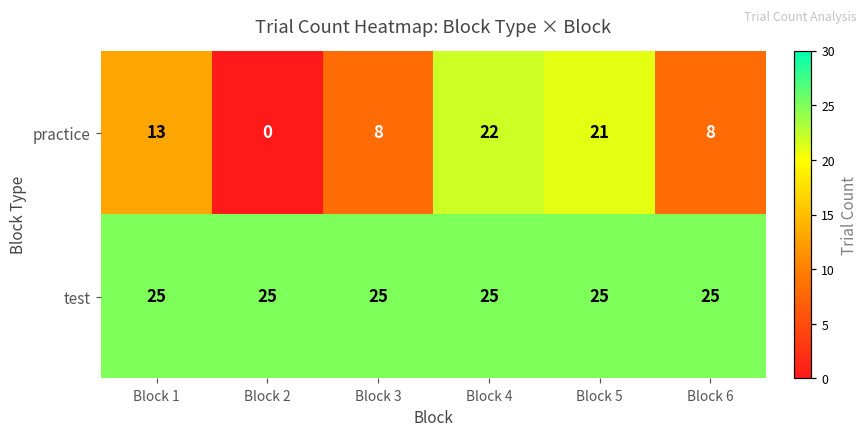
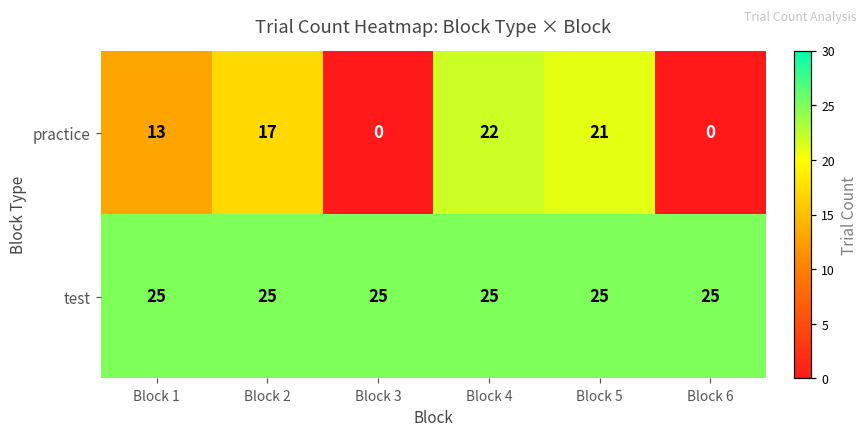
  {
    "practice": {
      "Block 1": 13,
-     "Block 2": 0,
-     "Block 3": 8,
+     "Block 2": 17,
+     "Block 3": 0,
      "Block 4": 22,
      "Block 5": 21,
-     "Block 6": 8
+     "Block 6": 0
    },
    "test": {
      "Block 1": 25,
      "Block 2": 25,
      "Block 3": 25,
      "Block 4": 25,
      "Block 5": 25,
      "Block 6": 25
    }
  }
